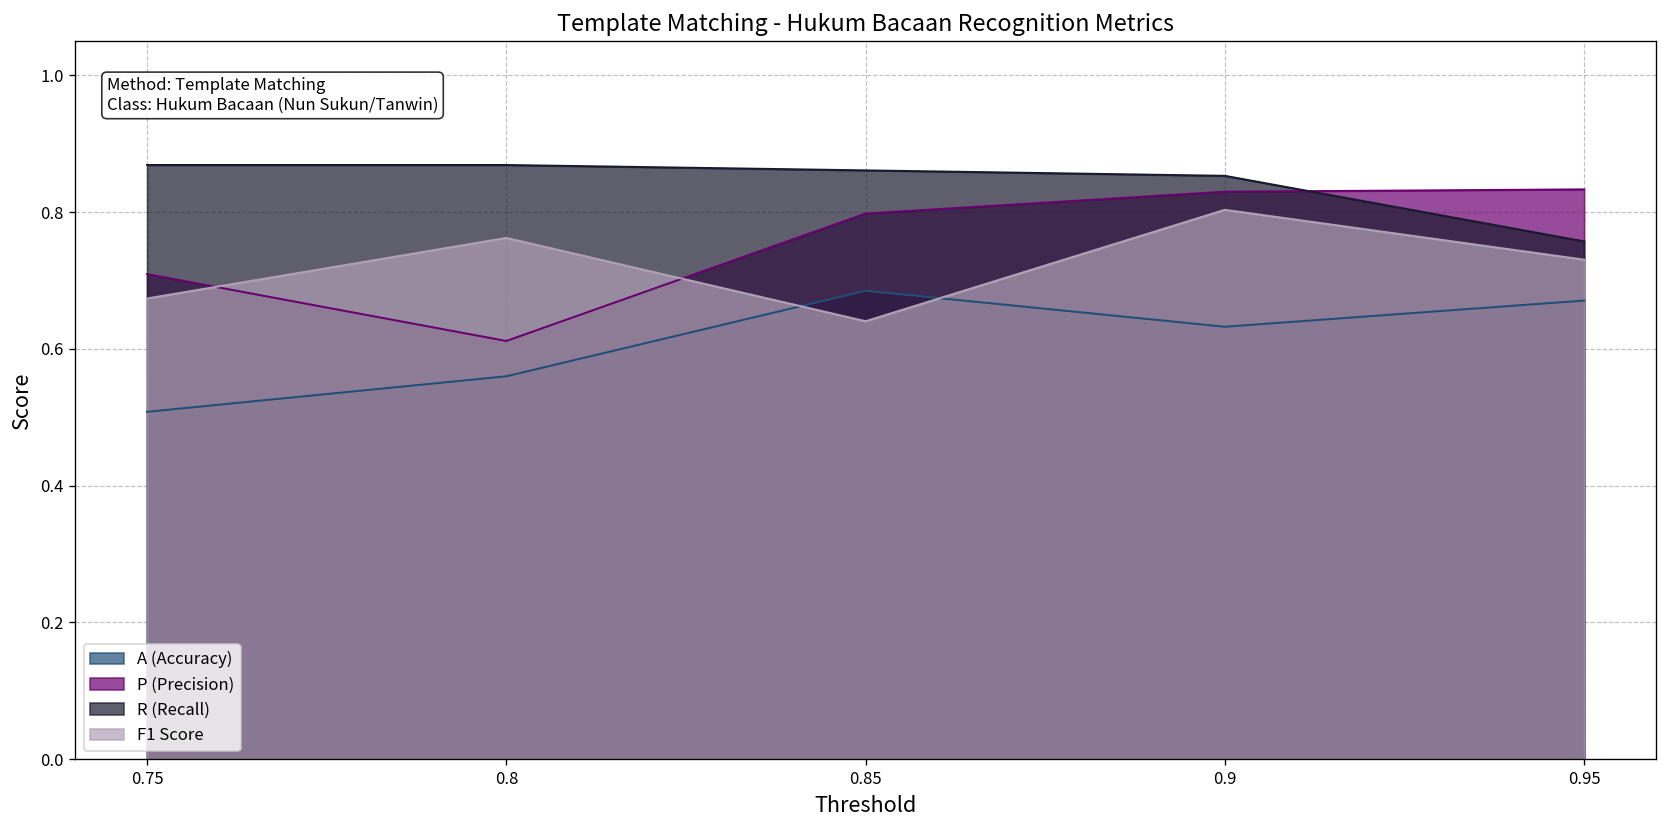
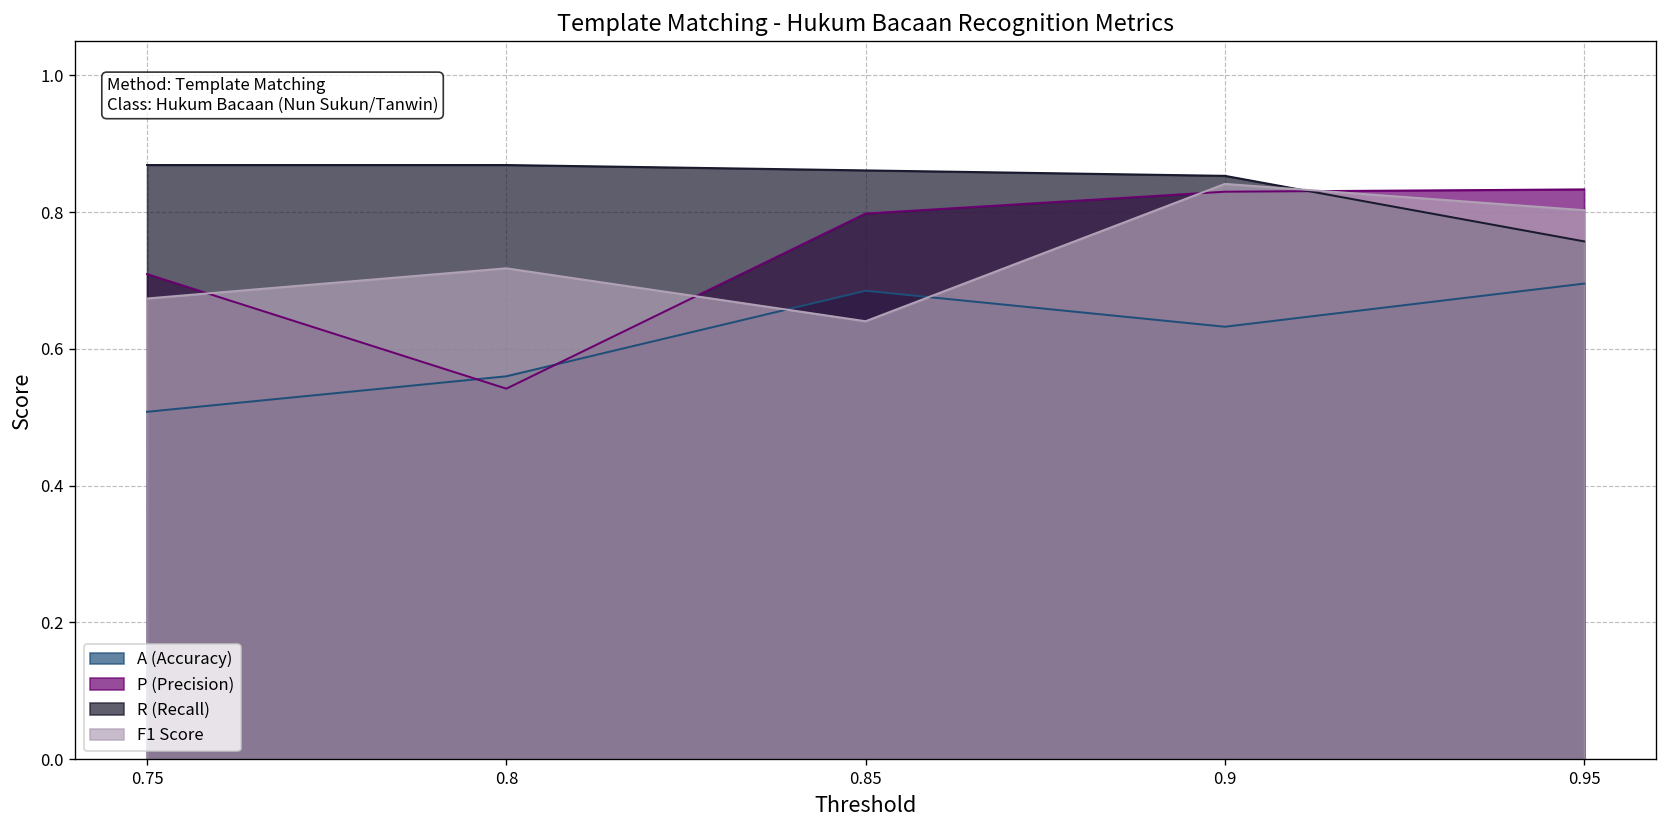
  {
    "A (Accuracy)": {
      "0.75": 0.51,
      "0.8": 0.56,
      "0.85": 0.69,
      "0.9": 0.63,
-     "0.95": 0.67
+     "0.95": 0.70
    },
    "P (Precision)": {
      "0.75": 0.71,
-     "0.8": 0.61,
+     "0.8": 0.54,
      "0.85": 0.80,
      "0.9": 0.83,
      "0.95": 0.83
    },
    "R (Recall)": {
      "0.75": 0.87,
      "0.8": 0.87,
      "0.85": 0.86,
      "0.9": 0.85,
      "0.95": 0.76
    },
    "F1 Score": {
      "0.75": 0.67,
-     "0.8": 0.76,
+     "0.8": 0.72,
      "0.85": 0.64,
-     "0.9": 0.80,
-     "0.95": 0.73
+     "0.9": 0.84,
+     "0.95": 0.80
    }
  }
